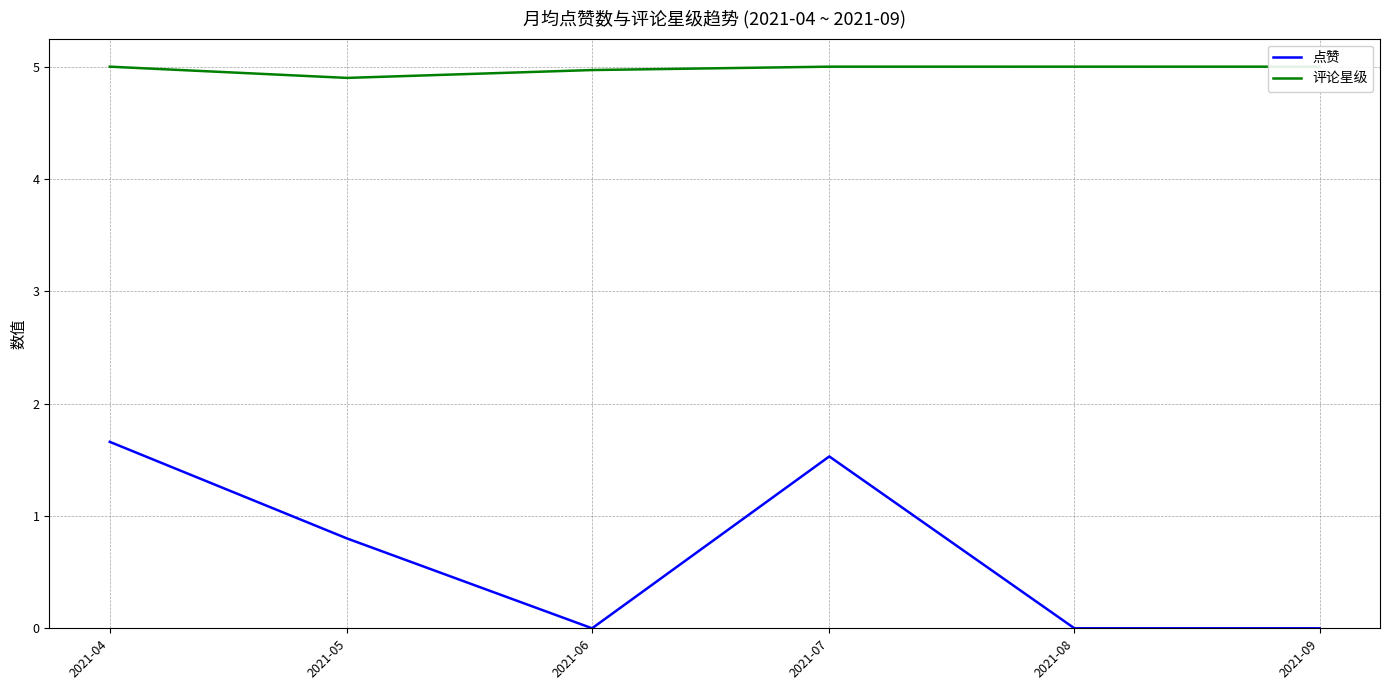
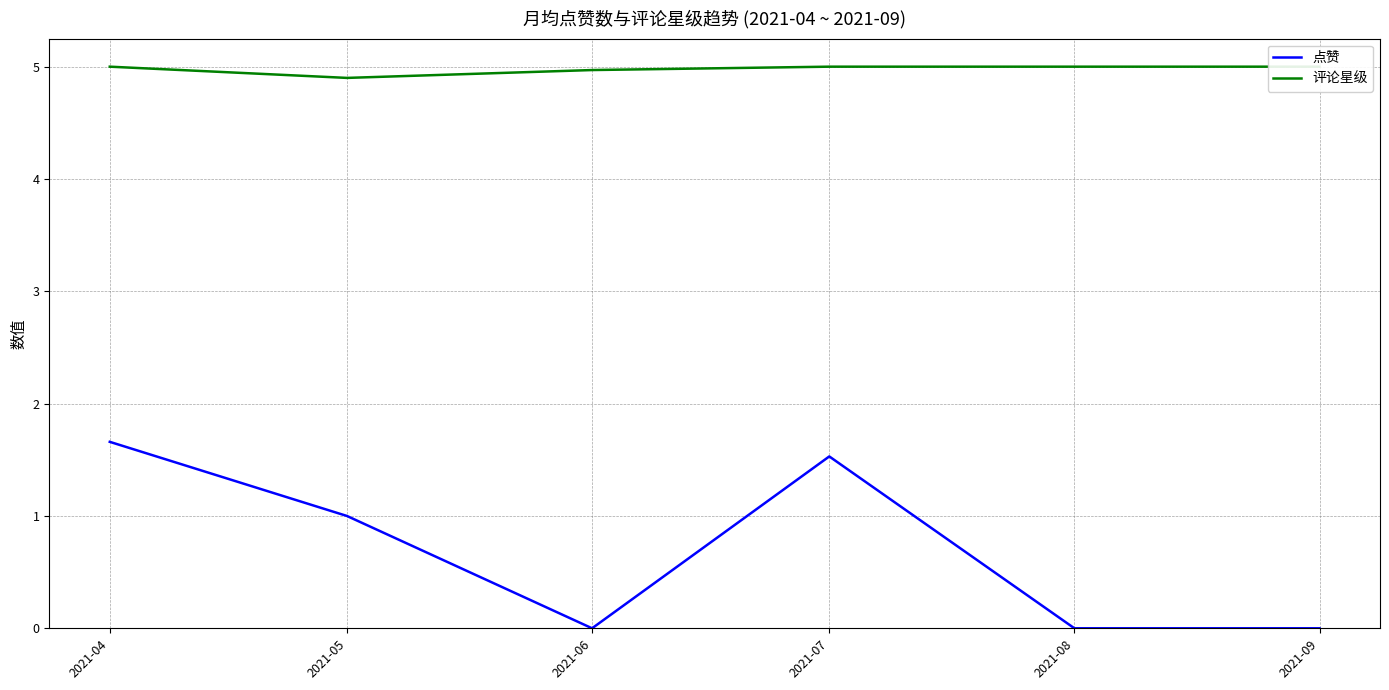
  {
    "点赞": {
      "2021-04": 1.66,
-     "2021-05": 0.8,
+     "2021-05": 1.0,
      "2021-06": 0.0,
      "2021-07": 1.53,
      "2021-08": 0.0,
      "2021-09": 0.0
    },
    "评论星级": {
      "2021-04": 5.0,
      "2021-05": 4.9,
      "2021-06": 4.97,
      "2021-07": 5.0,
      "2021-08": 5.0
    }
  }
